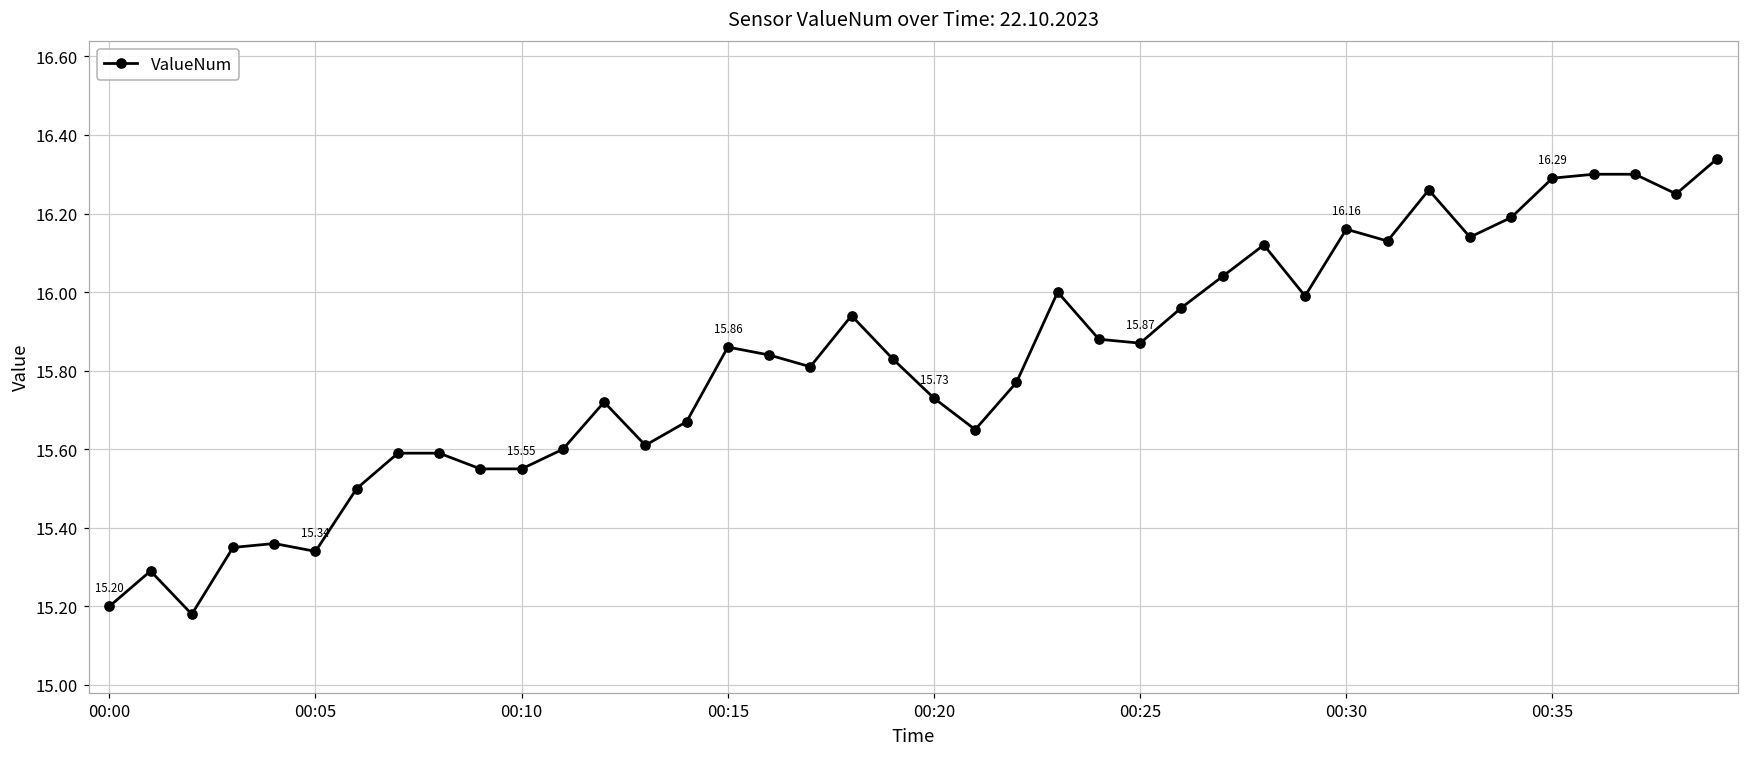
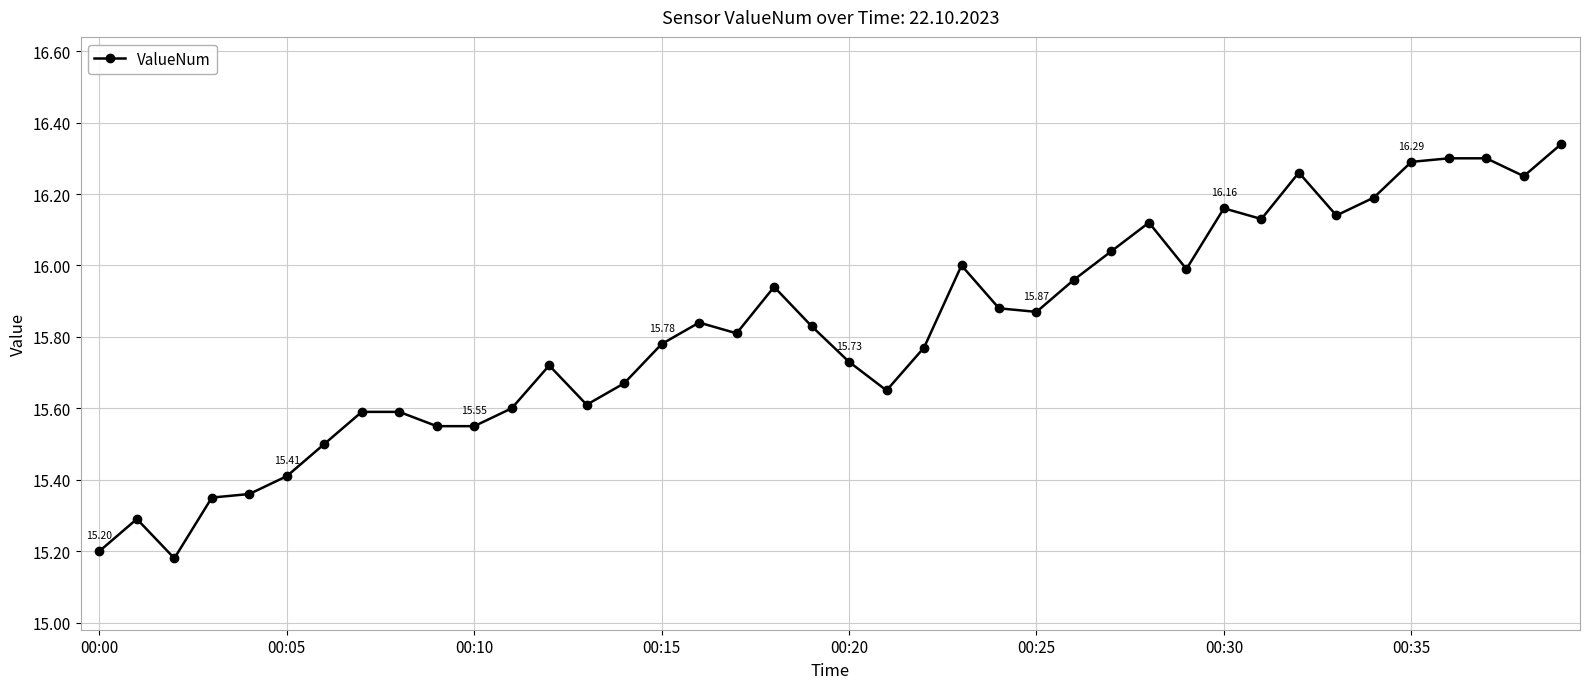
  {
    "00:00": 15.20,
-   "00:05": 15.34,
+   "00:05": 15.41,
    "00:10": 15.55,
-   "00:15": 15.86,
+   "00:15": 15.78,
    "00:20": 15.73,
    "00:25": 15.87,
    "00:30": 16.16,
    "00:35": 16.29
  }
